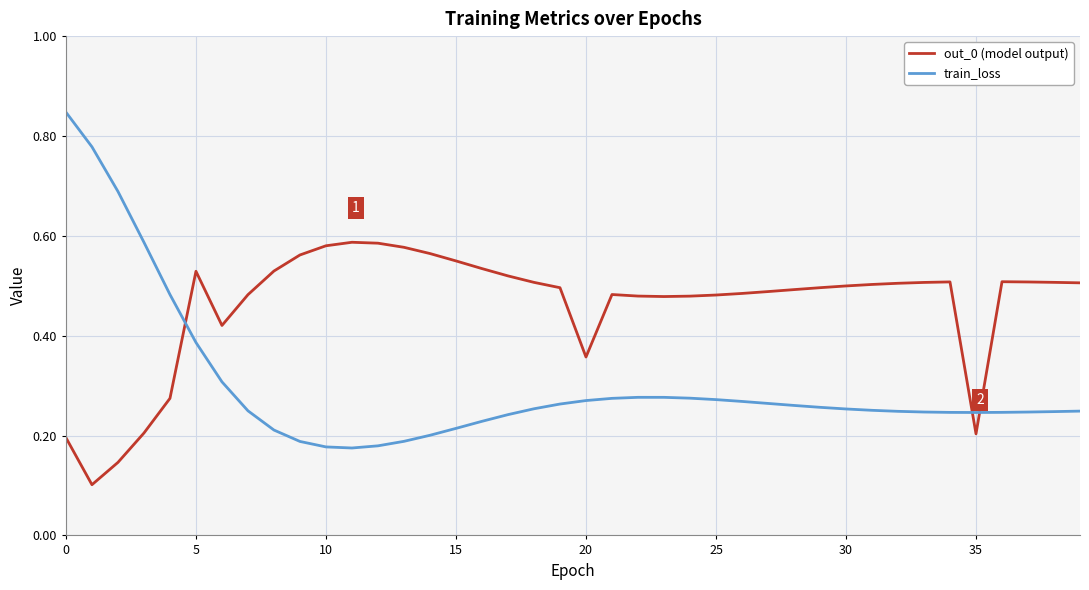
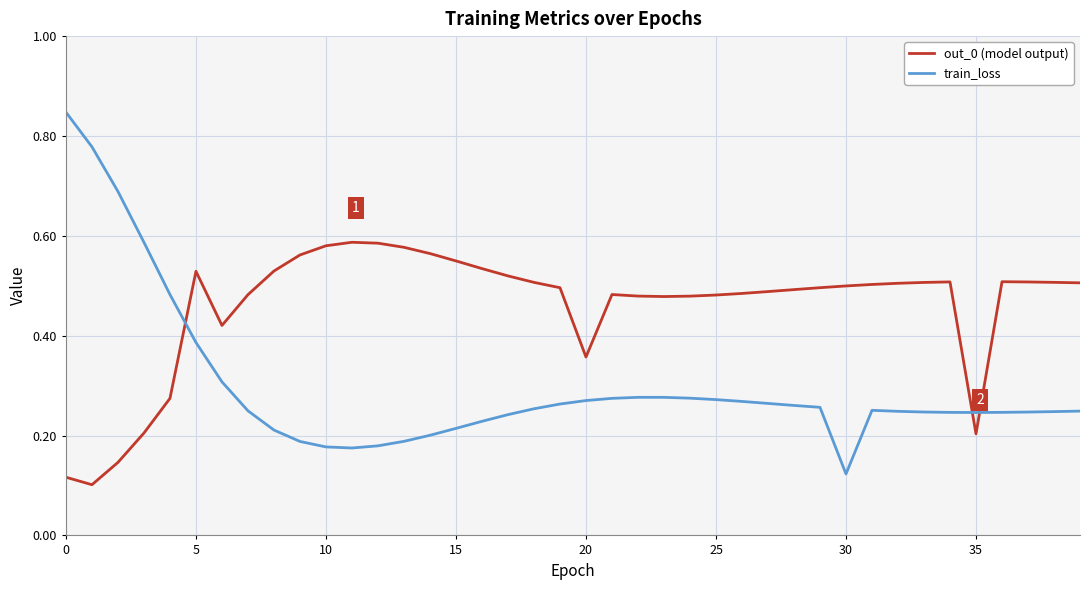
  {
    "out_0 (model output)": {
-     "0": 0.20,
+     "0": 0.12,
      "5": 0.53,
      "10": 0.58,
      "15": 0.55,
      "20": 0.36,
      "25": 0.48,
      "30": 0.50,
      "35": 0.20
    },
    "train_loss": {
      "0": 0.85,
      "5": 0.39,
      "10": 0.18,
      "15": 0.21,
      "20": 0.27,
      "25": 0.27,
-     "30": 0.25
+     "30": 0.12
    }
  }
